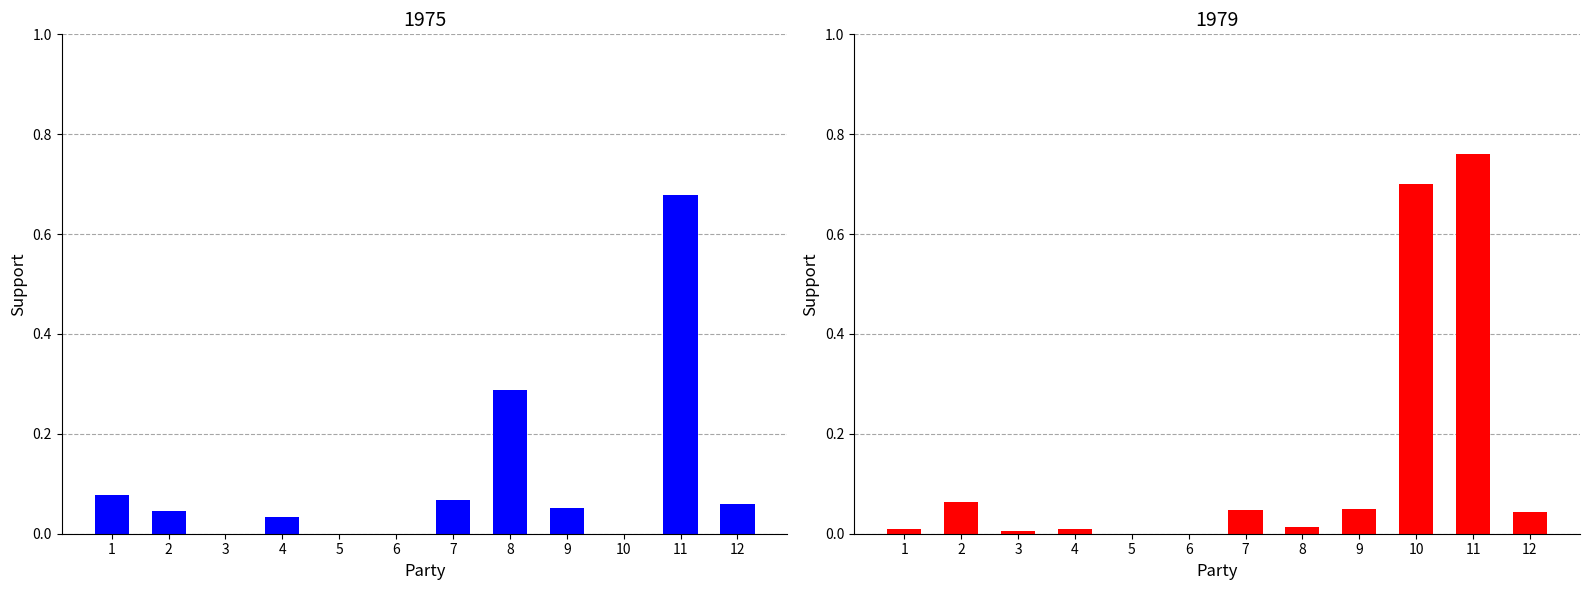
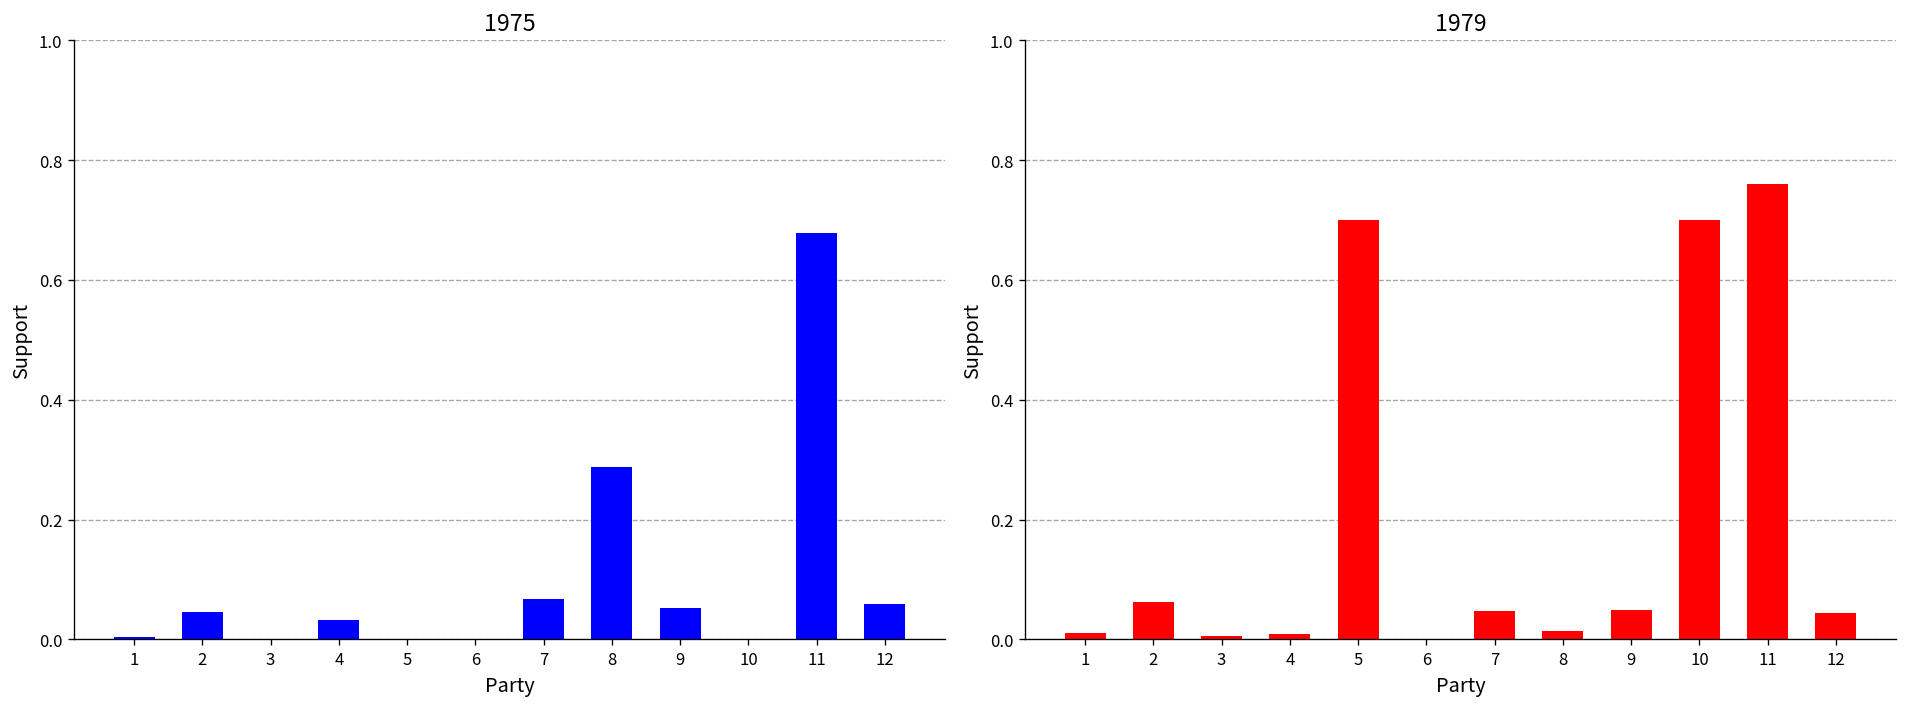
  {
    "1975": {
-     "1": 0.08,
+     "1": 0.00,
      "2": 0.05,
      "3": 0.00,
      "4": 0.03,
      "5": 0.00,
      "6": 0.00,
      "7": 0.07,
      "8": 0.29,
      "9": 0.05,
      "10": 0.00,
      "11": 0.68,
      "12": 0.06
    },
    "1979": {
      "1": 0.01,
      "2": 0.06,
      "3": 0.01,
      "4": 0.01,
-     "5": 0.0,
+     "5": 0.7,
      "6": 0.0,
      "7": 0.05,
      "8": 0.01,
      "9": 0.05,
      "10": 0.7,
      "11": 0.76,
      "12": 0.04
    }
  }
